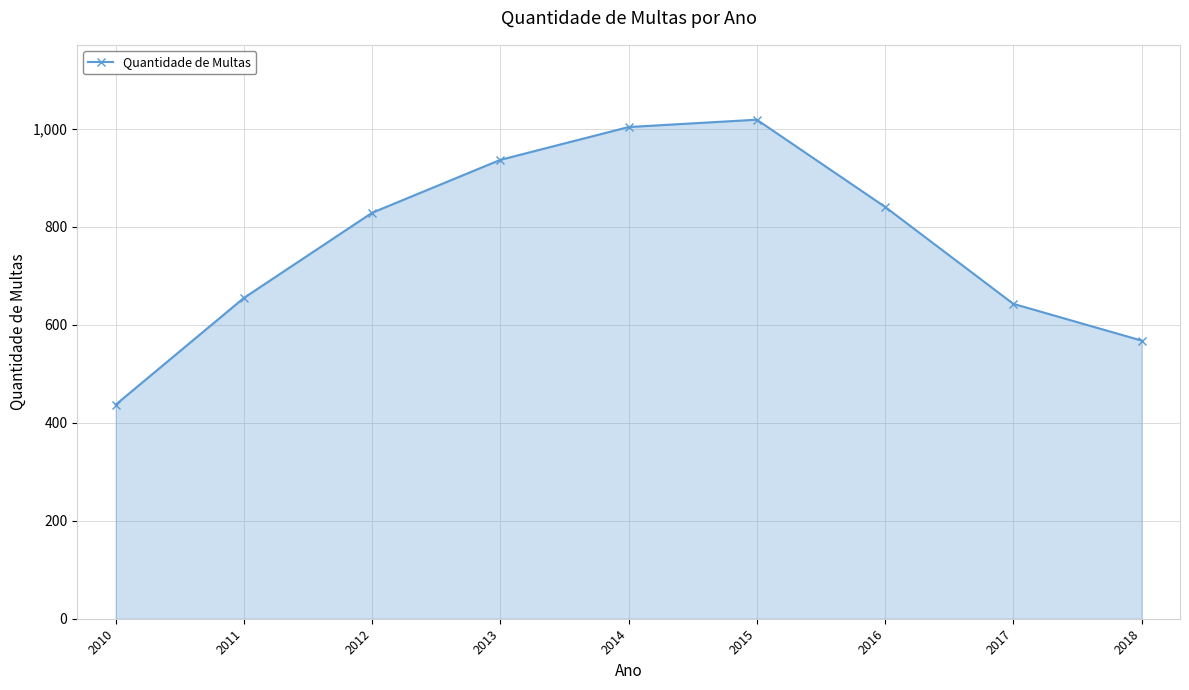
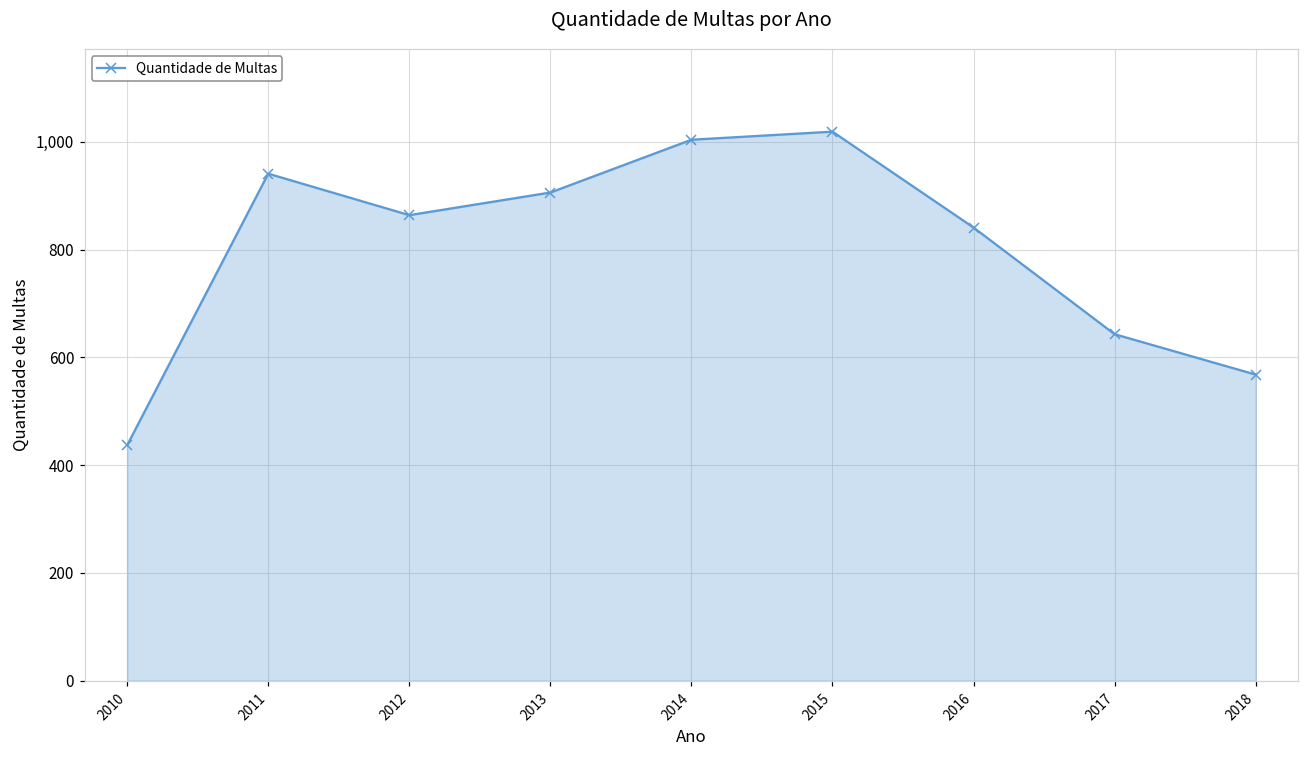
  {
    "2010": "440",
-   "2011": "660",
-   "2012": "830",
-   "2013": "940",
+   "2011": "940",
+   "2012": "860",
+   "2013": "910",
    "2014": "1,000",
    "2015": "1,020",
    "2016": "840",
    "2017": "640",
    "2018": "570"
  }
